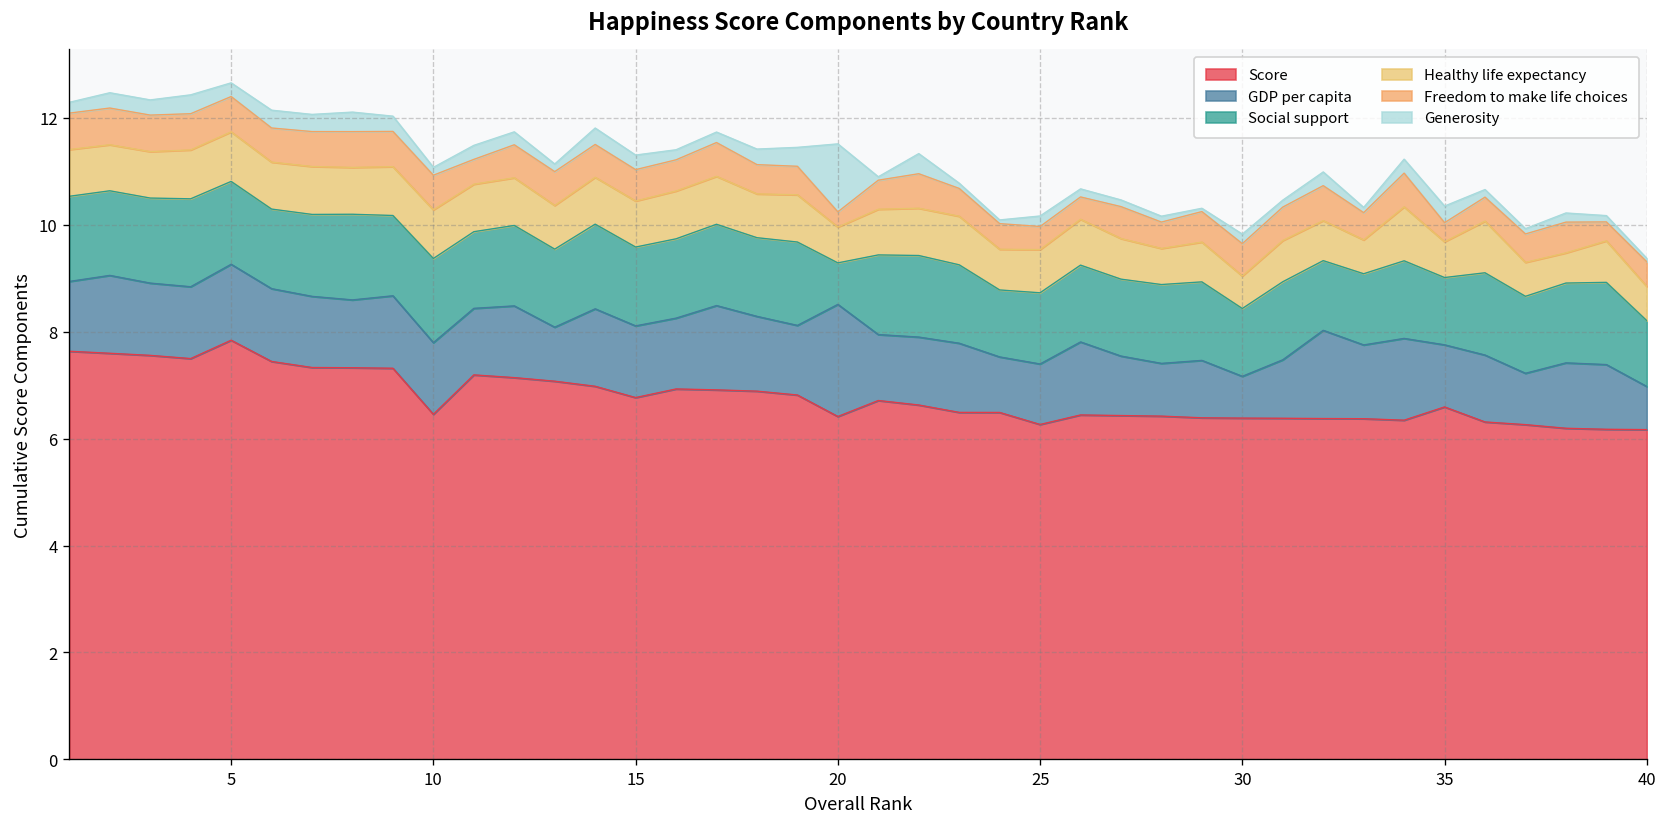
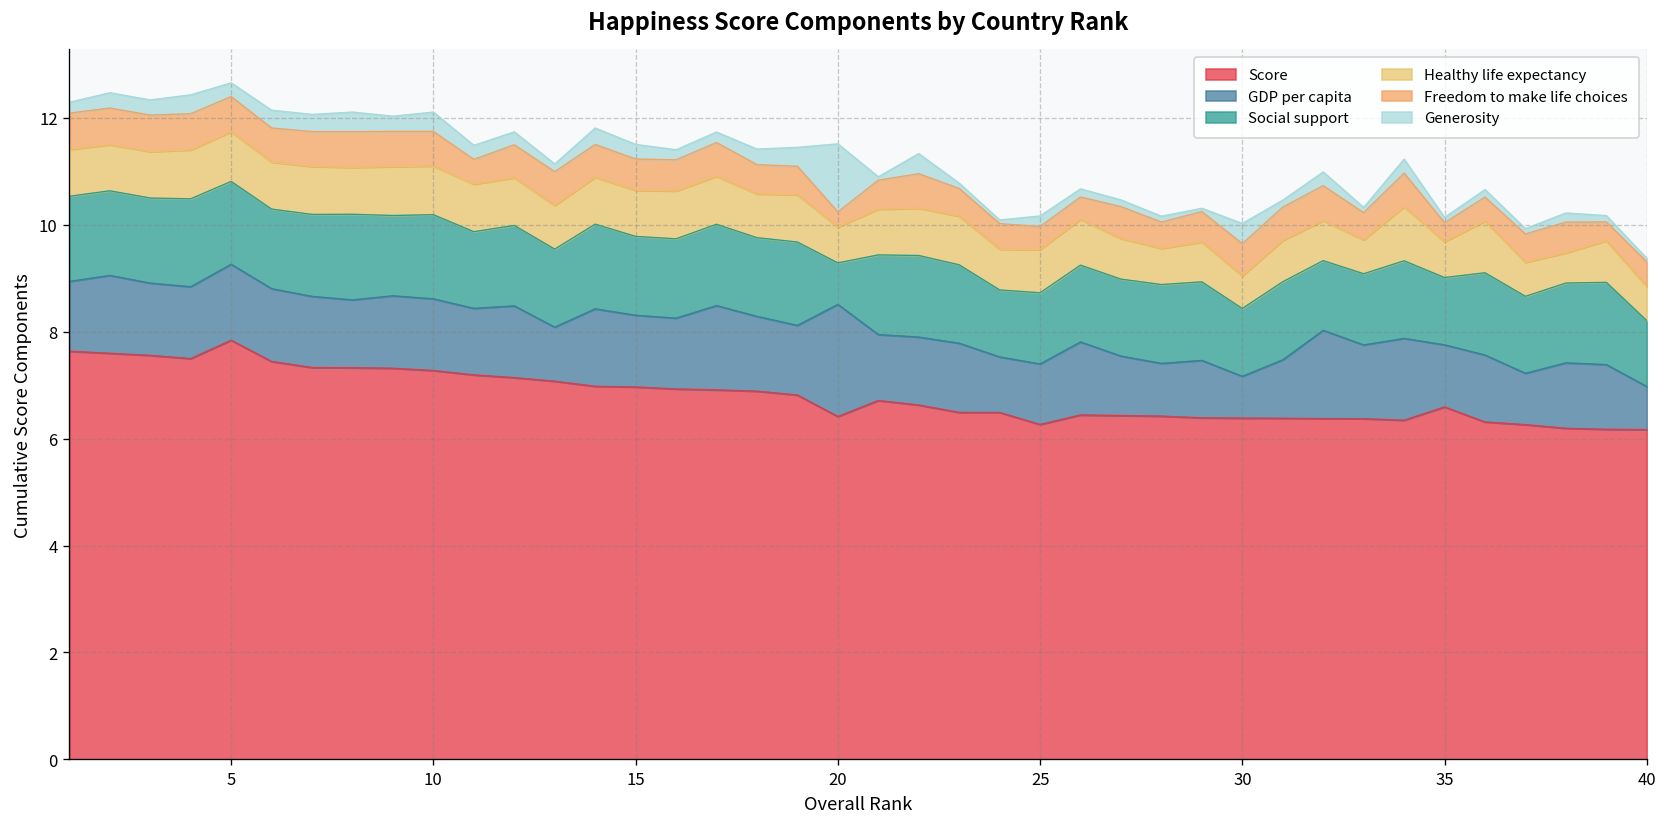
  {
    "Score": {
      "5": 7.8,
-     "10": 6.5,
-     "15": 6.8,
+     "10": 7.3,
+     "15": 7.0,
      "20": 6.4,
      "25": 6.3,
      "30": 6.4,
      "35": 6.6,
      "40": 6.2
    },
    "Generosity": {
      "5": 0.3,
-     "10": 0.1,
+     "10": 0.4,
      "15": 0.3,
      "20": 1.3,
      "25": 0.2,
-     "30": 0.2,
-     "35": 0.3,
+     "30": 0.4,
+     "35": 0.1,
      "40": 0.1
    }
  }
